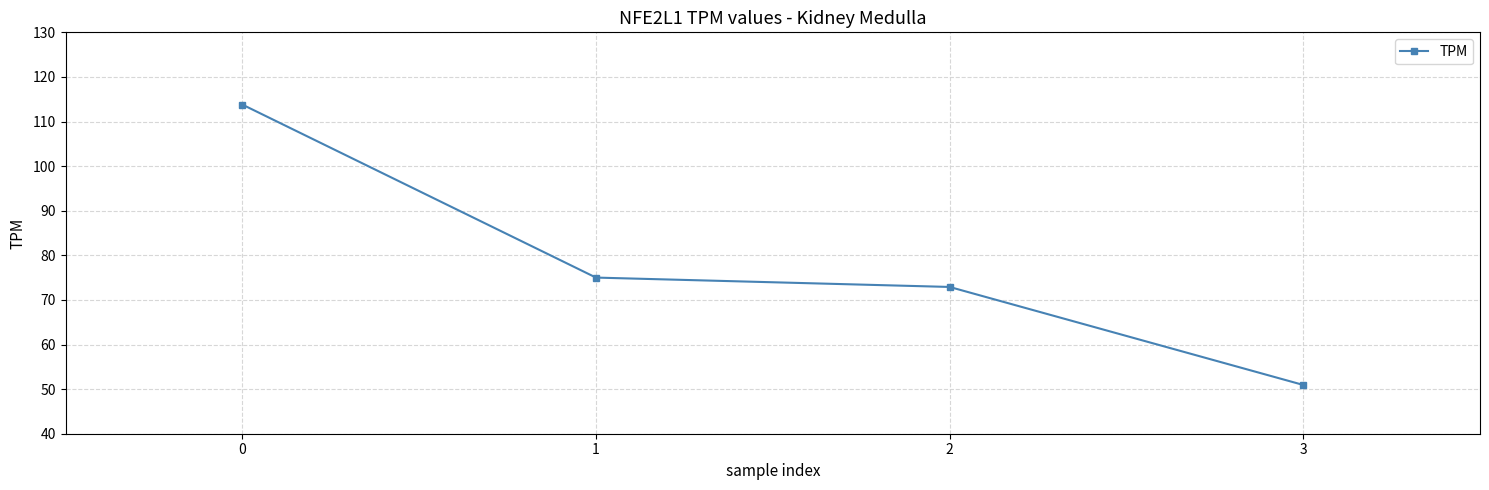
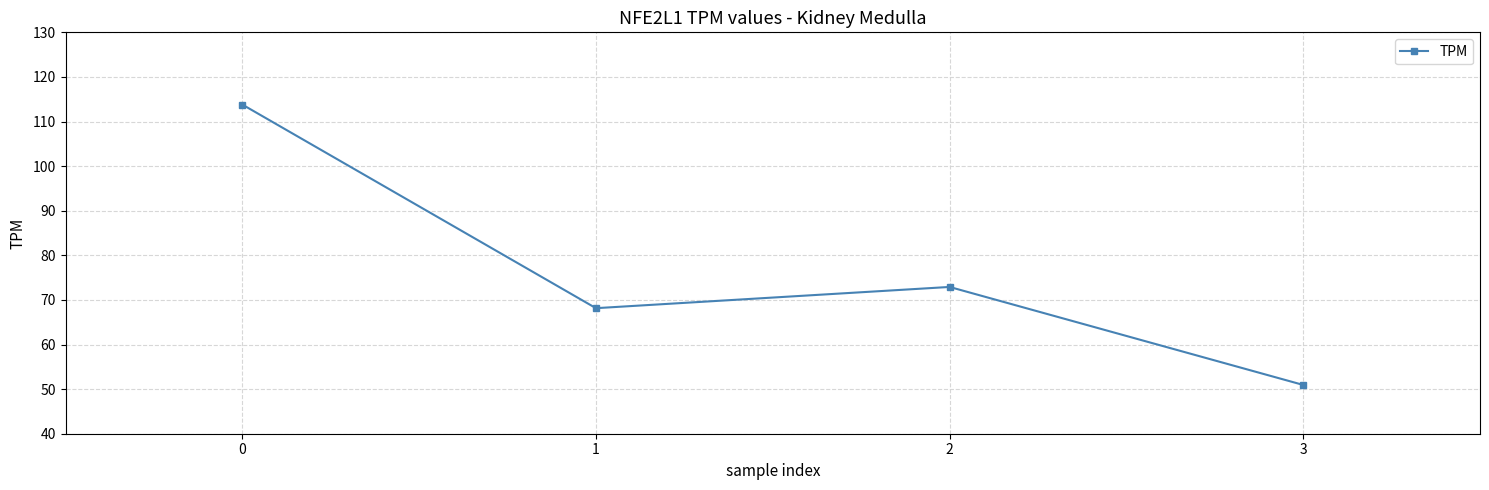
  {
    "0": 114,
-   "1": 75,
+   "1": 68,
    "2": 73,
    "3": 51
  }
